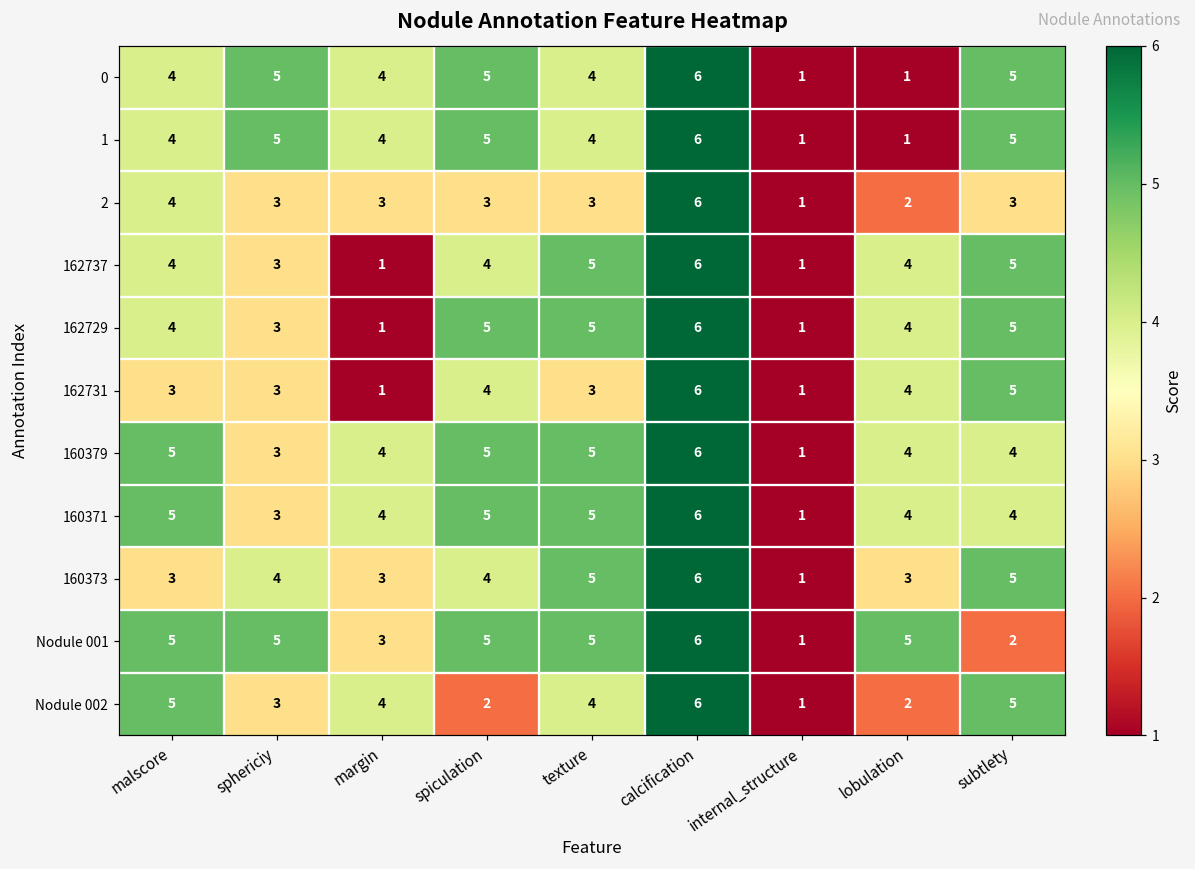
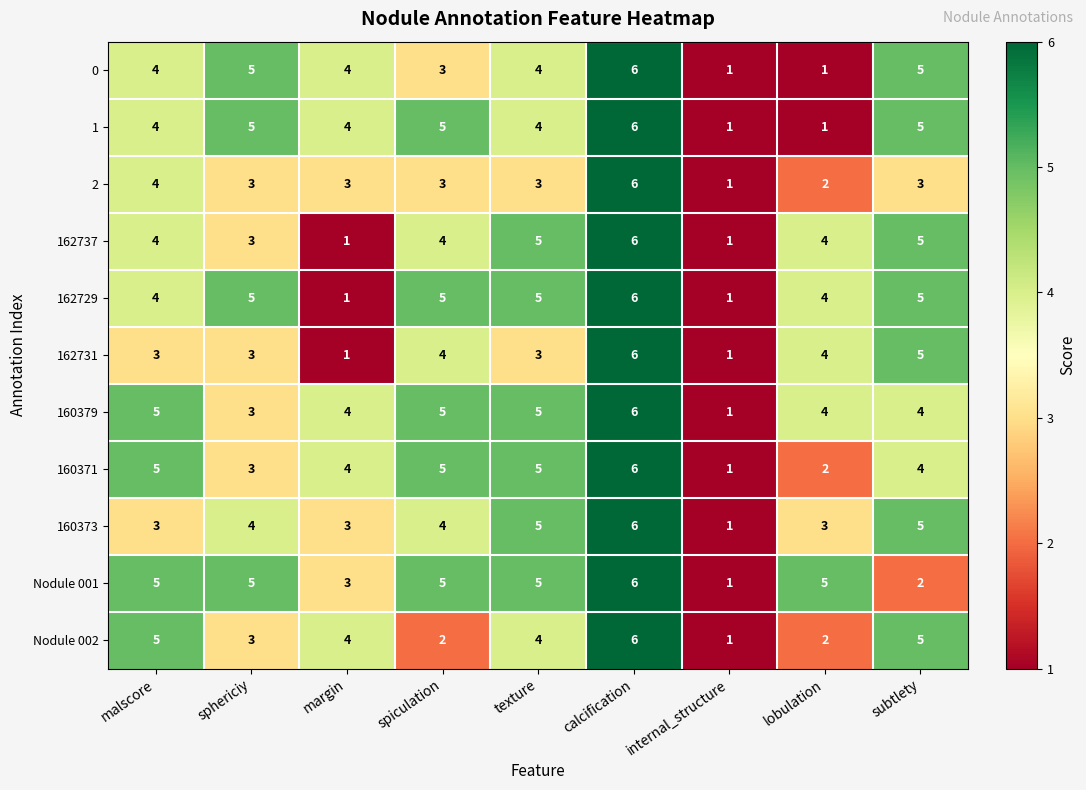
  {
    "0": {
      "malscore": 4,
      "sphericiy": 5,
      "margin": 4,
-     "spiculation": 5,
+     "spiculation": 3,
      "texture": 4,
      "calcification": 6,
      "internal_structure": 1,
      "lobulation": 1,
      "subtlety": 5
    },
    "1": {
      "malscore": 4,
      "sphericiy": 5,
      "margin": 4,
      "spiculation": 5,
      "texture": 4,
      "calcification": 6,
      "internal_structure": 1,
      "lobulation": 1,
      "subtlety": 5
    },
    "2": {
      "malscore": 4,
      "sphericiy": 3,
      "margin": 3,
      "spiculation": 3,
      "texture": 3,
      "calcification": 6,
      "internal_structure": 1,
      "lobulation": 2,
      "subtlety": 3
    },
    "162737": {
      "malscore": 4,
      "sphericiy": 3,
      "margin": 1,
      "spiculation": 4,
      "texture": 5,
      "calcification": 6,
      "internal_structure": 1,
      "lobulation": 4,
      "subtlety": 5
    },
    "162729": {
      "malscore": 4,
-     "sphericiy": 3,
+     "sphericiy": 5,
      "margin": 1,
      "spiculation": 5,
      "texture": 5,
      "calcification": 6,
      "internal_structure": 1,
      "lobulation": 4,
      "subtlety": 5
    },
    "162731": {
      "malscore": 3,
      "sphericiy": 3,
      "margin": 1,
      "spiculation": 4,
      "texture": 3,
      "calcification": 6,
      "internal_structure": 1,
      "lobulation": 4,
      "subtlety": 5
    },
    "160379": {
      "malscore": 5,
      "sphericiy": 3,
      "margin": 4,
      "spiculation": 5,
      "texture": 5,
      "calcification": 6,
      "internal_structure": 1,
      "lobulation": 4,
      "subtlety": 4
    },
    "160371": {
      "malscore": 5,
      "sphericiy": 3,
      "margin": 4,
      "spiculation": 5,
      "texture": 5,
      "calcification": 6,
      "internal_structure": 1,
-     "lobulation": 4,
+     "lobulation": 2,
      "subtlety": 4
    },
    "160373": {
      "malscore": 3,
      "sphericiy": 4,
      "margin": 3,
      "spiculation": 4,
      "texture": 5,
      "calcification": 6,
      "internal_structure": 1,
      "lobulation": 3,
      "subtlety": 5
    },
    "Nodule 001": {
      "malscore": 5,
      "sphericiy": 5,
      "margin": 3,
      "spiculation": 5,
      "texture": 5,
      "calcification": 6,
      "internal_structure": 1,
      "lobulation": 5,
      "subtlety": 2
    },
    "Nodule 002": {
      "malscore": 5,
      "sphericiy": 3,
      "margin": 4,
      "spiculation": 2,
      "texture": 4,
      "calcification": 6,
      "internal_structure": 1,
      "lobulation": 2,
      "subtlety": 5
    }
  }
